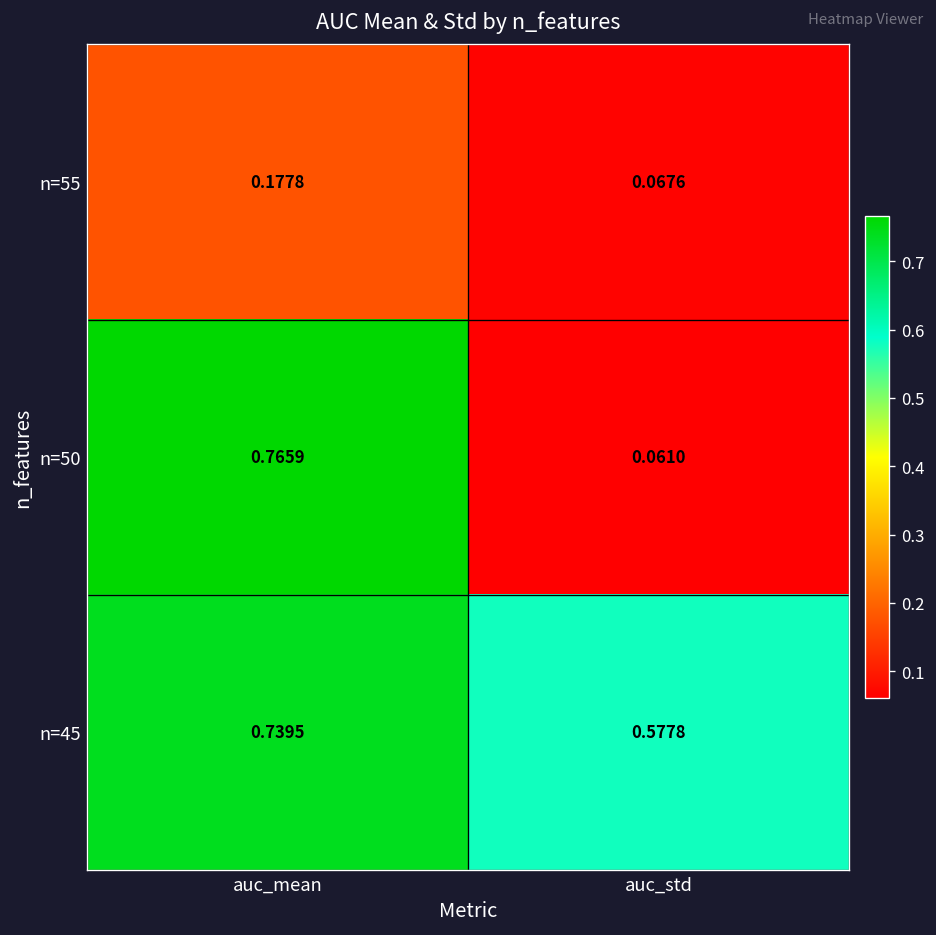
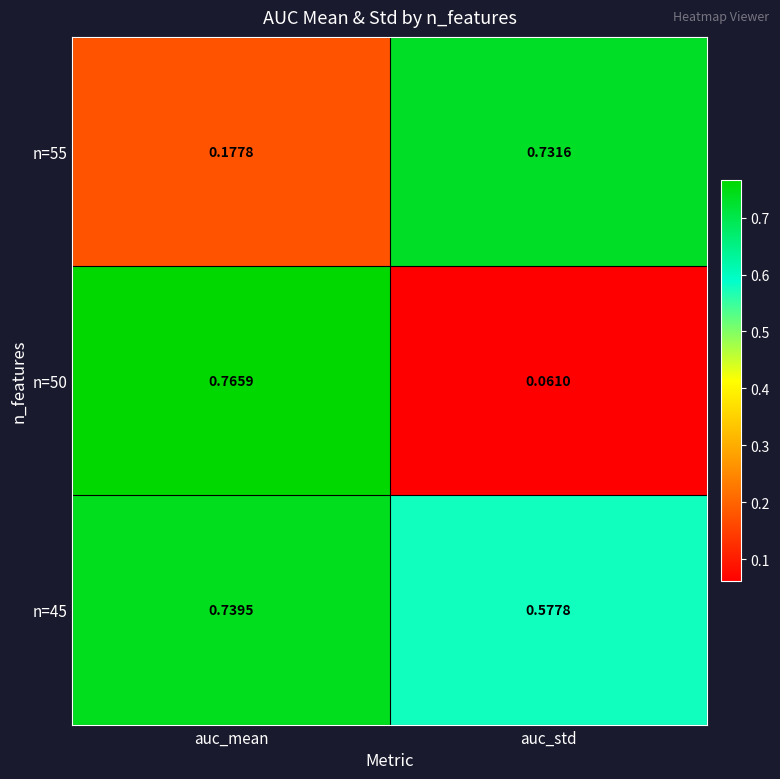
  {
    "n=55": {
      "auc_mean": 0.1778,
-     "auc_std": 0.0676
+     "auc_std": 0.7316
    },
    "n=50": {
      "auc_mean": 0.7659,
      "auc_std": 0.0610
    },
    "n=45": {
      "auc_mean": 0.7395,
      "auc_std": 0.5778
    }
  }
